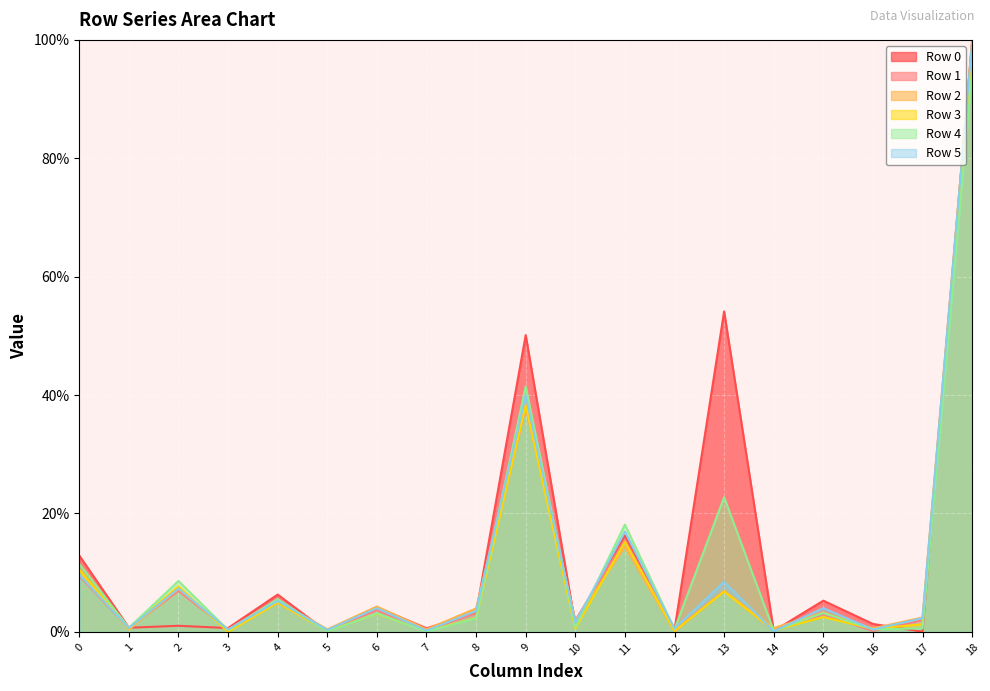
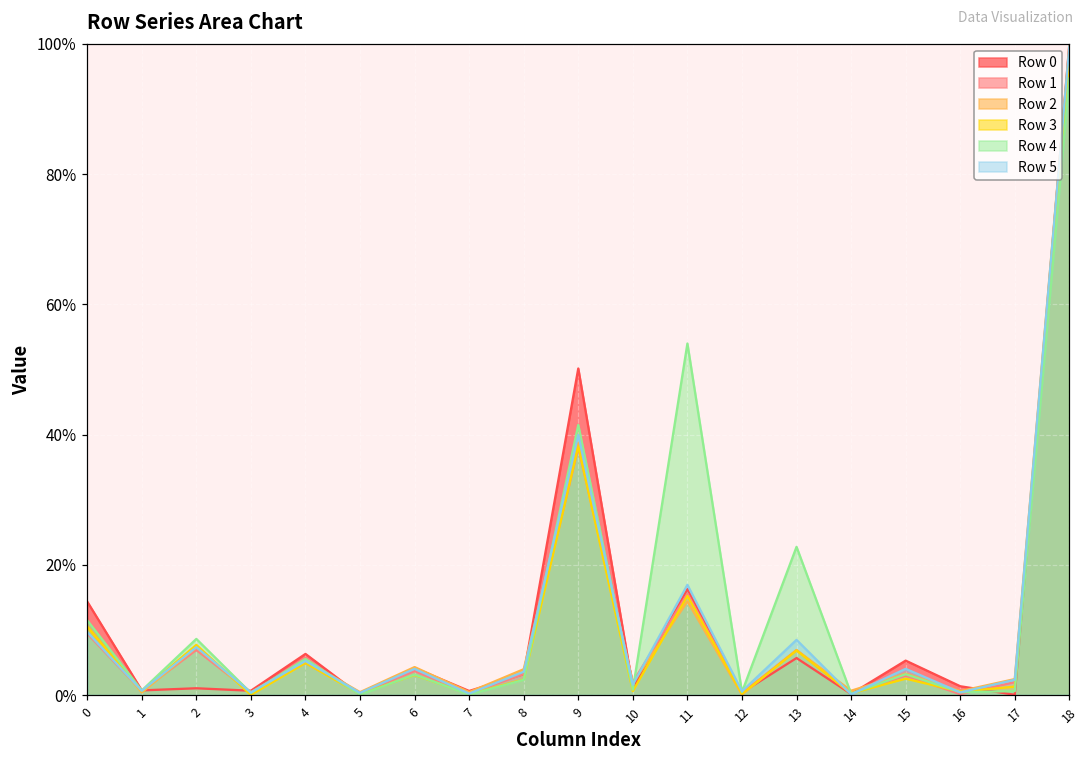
  {
    "Row 0": {
-     "0": "13%",
+     "0": "14%",
      "2": "1%",
      "4": "6%",
      "9": "50%",
      "11": "16%",
-     "13": "54%",
+     "13": "6%",
      "15": "5%",
      "16": "1%",
      "17": "0%"
    },
    "Row 4": {
      "0": "11%",
      "2": "9%",
      "9": "41%",
-     "11": "18%",
+     "11": "54%",
      "13": "23%",
      "17": "1%",
      "18": "95%"
    },
    "Row 5": {
      "9": "40%",
      "11": "17%",
      "13": "8%",
      "15": "4%"
    }
  }
